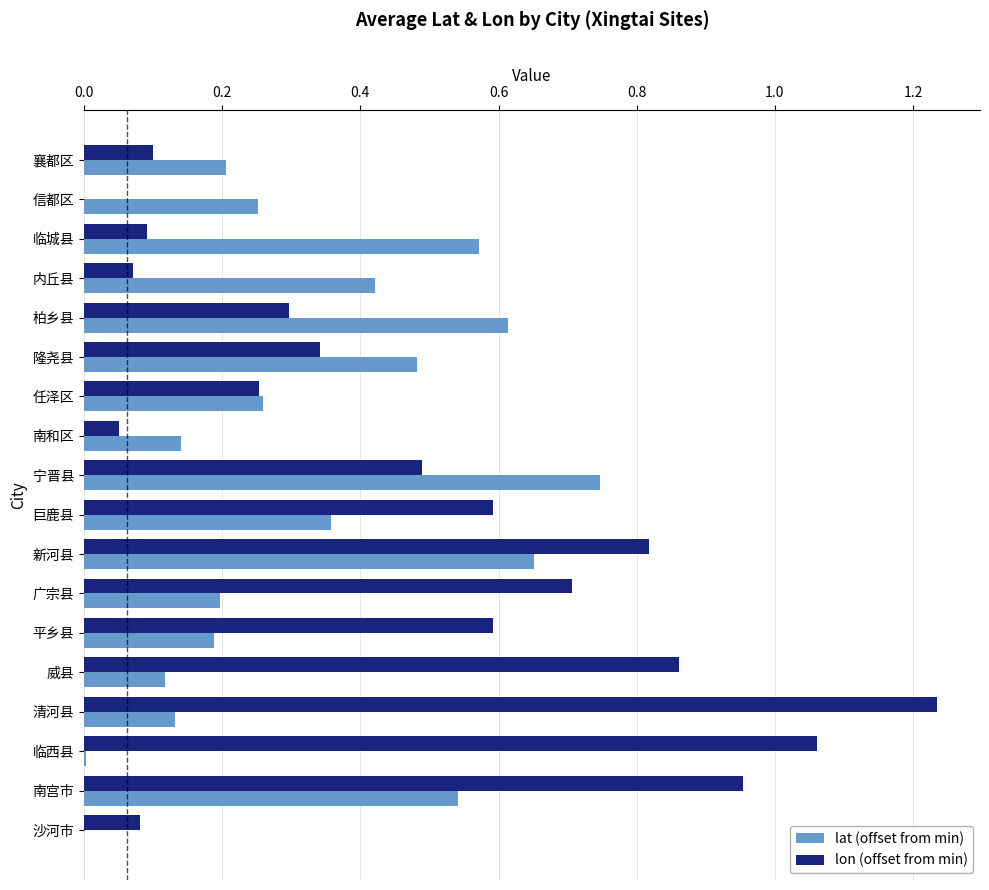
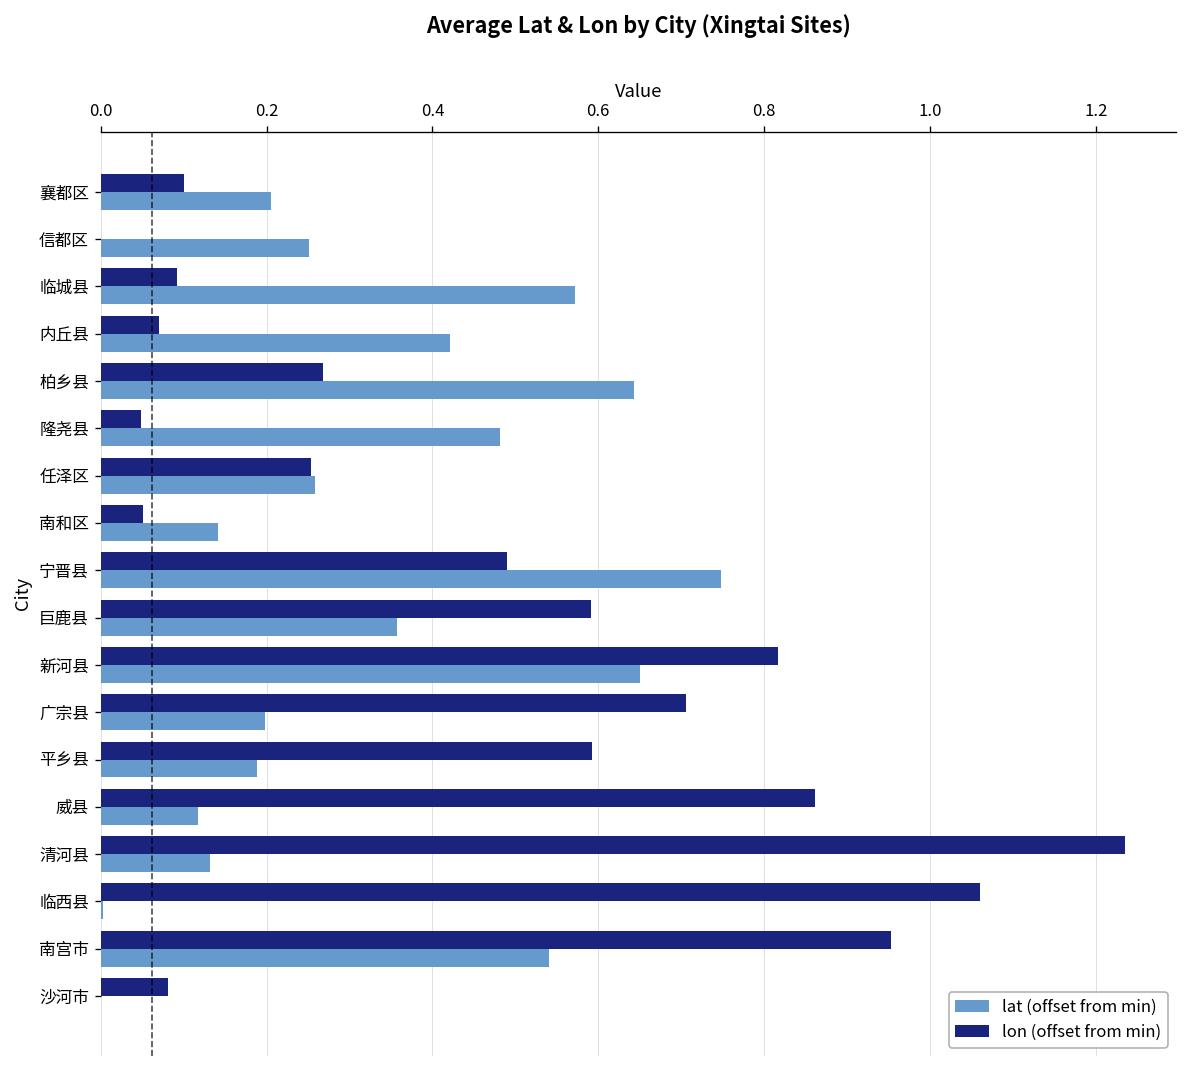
  {
    "lat (offset from min)": {
      "襄都区": 0.21,
      "信都区": 0.25,
      "临城县": 0.57,
      "内丘县": 0.42,
-     "柏乡县": 0.61,
+     "柏乡县": 0.64,
      "隆尧县": 0.48,
      "任泽区": 0.26,
      "南和区": 0.14,
      "宁晋县": 0.75,
      "巨鹿县": 0.36,
      "新河县": 0.65,
      "广宗县": 0.20,
      "平乡县": 0.19,
      "威县": 0.12,
      "清河县": 0.13,
      "南宫市": 0.54,
      "沙河市": 0.00
    },
    "lon (offset from min)": {
      "襄都区": 0.10,
      "信都区": 0.00,
      "临城县": 0.09,
      "内丘县": 0.07,
-     "柏乡县": 0.30,
-     "隆尧县": 0.34,
+     "柏乡县": 0.27,
+     "隆尧县": 0.05,
      "任泽区": 0.25,
      "南和区": 0.05,
      "宁晋县": 0.49,
      "巨鹿县": 0.59,
      "新河县": 0.82,
      "广宗县": 0.71,
      "平乡县": 0.59,
      "威县": 0.86,
      "清河县": 1.24,
      "临西县": 1.06,
      "南宫市": 0.95,
      "沙河市": 0.08
    }
  }
